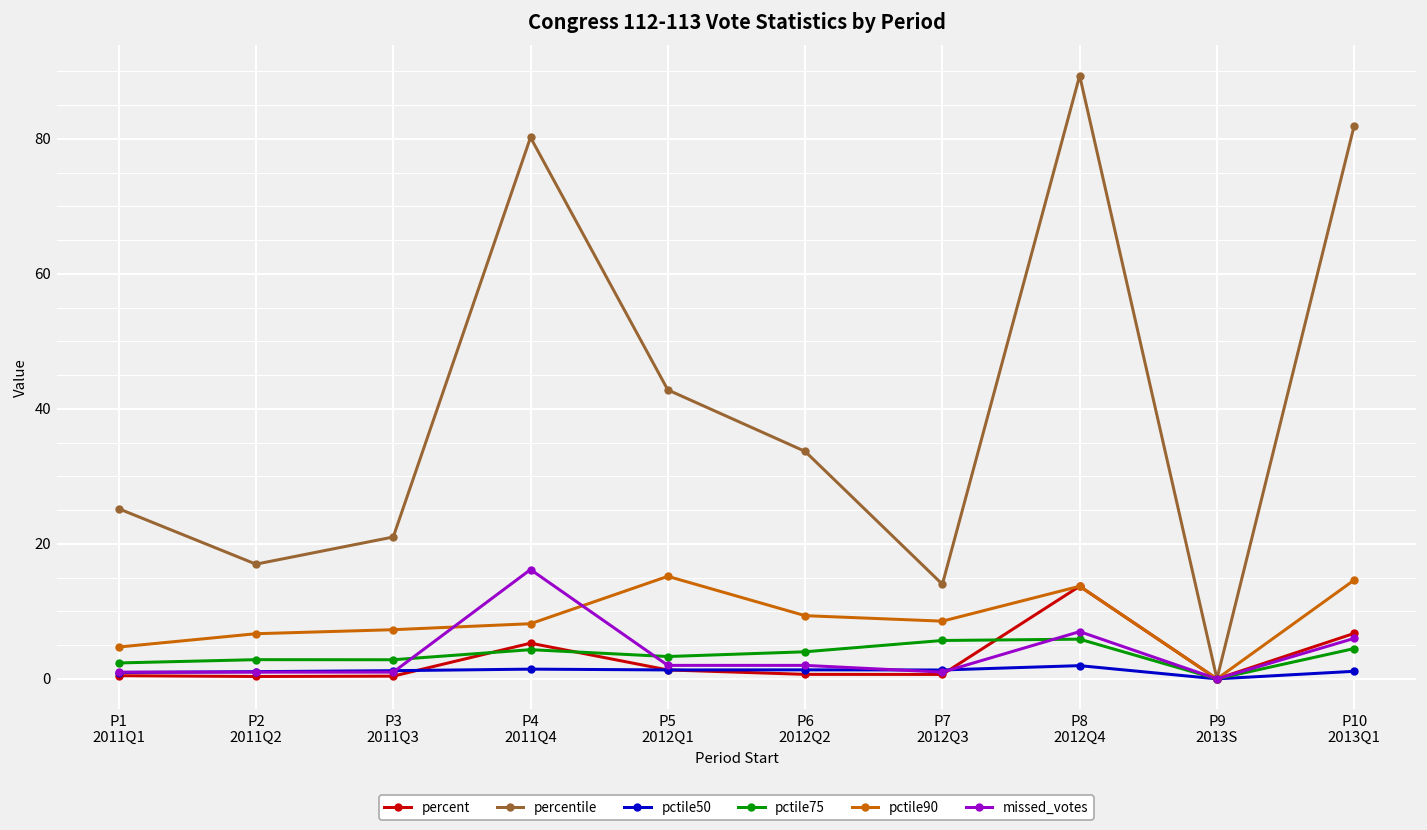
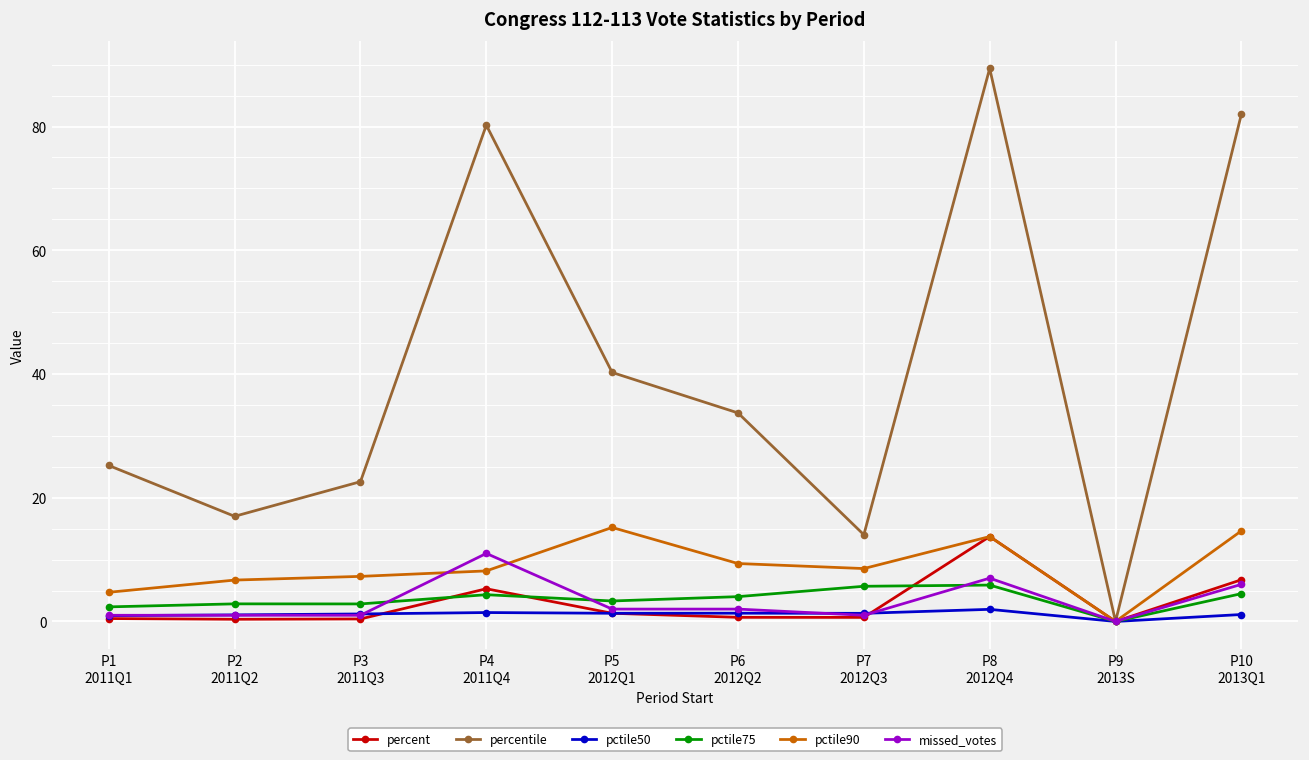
  {
    "percent": {
      "P1 2011Q1": 0,
      "P2 2011Q2": 0,
      "P3 2011Q3": 0,
      "P4 2011Q4": 5,
      "P6 2012Q2": 1,
      "P10 2013Q1": 7
    },
    "percentile": {
      "P1 2011Q1": 25,
      "P2 2011Q2": 17,
-     "P3 2011Q3": 21,
+     "P3 2011Q3": 23,
      "P4 2011Q4": 80,
-     "P5 2012Q1": 43,
+     "P5 2012Q1": 40,
      "P6 2012Q2": 34,
      "P7 2012Q3": 14,
      "P8 2012Q4": 89,
      "P10 2013Q1": 82
    },
    "pctile50": {
      "P4 2011Q4": 1,
      "P6 2012Q2": 1,
      "P8 2012Q4": 2,
      "P10 2013Q1": 1
    },
    "pctile75": {
      "P1 2011Q1": 2,
      "P2 2011Q2": 3,
      "P3 2011Q3": 3,
      "P4 2011Q4": 4,
      "P5 2012Q1": 3,
      "P6 2012Q2": 4,
      "P7 2012Q3": 6,
      "P8 2012Q4": 6,
      "P10 2013Q1": 4
    },
    "pctile90": {
      "P1 2011Q1": 5,
      "P2 2011Q2": 7,
      "P3 2011Q3": 7,
      "P4 2011Q4": 8,
      "P5 2012Q1": 15,
      "P6 2012Q2": 9,
      "P7 2012Q3": 9,
      "P10 2013Q1": 15
    },
    "missed_votes": {
-     "P4 2011Q4": 16,
+     "P4 2011Q4": 11,
      "P5 2012Q1": 2,
      "P6 2012Q2": 2,
      "P8 2012Q4": 7,
      "P10 2013Q1": 6
    }
  }
